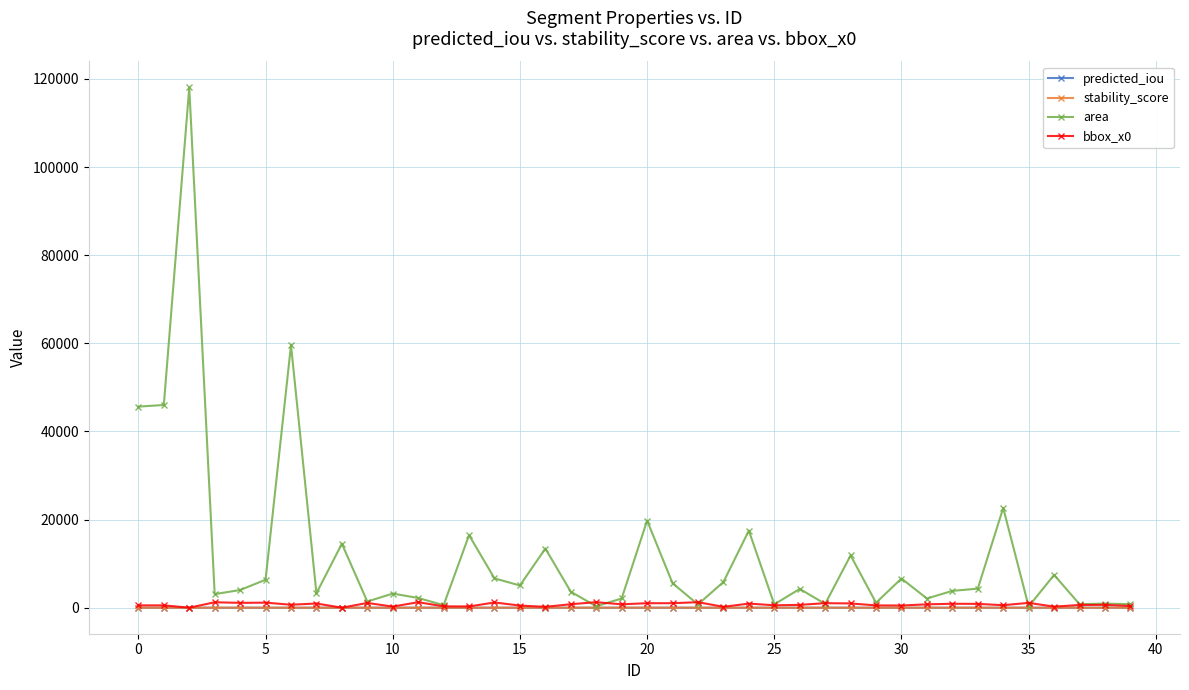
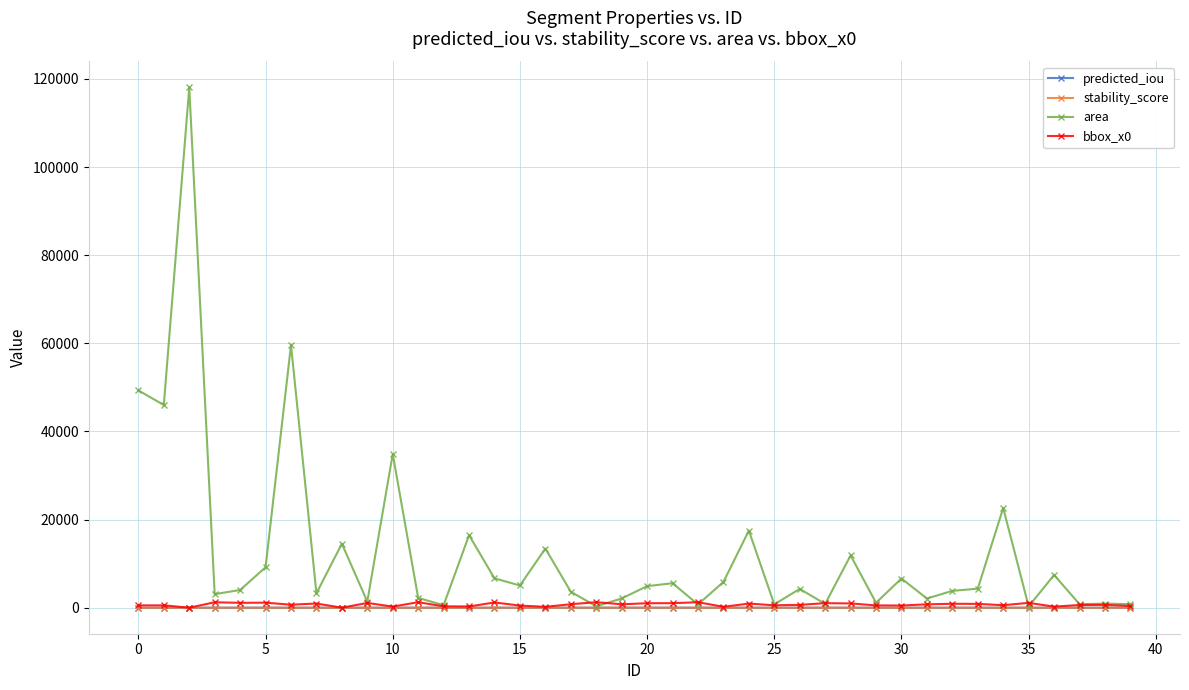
  {
    "stability_score": {
      "5": 0,
      "20": 0
    },
    "area": {
-     "0": 46000,
-     "5": 6000,
-     "10": 3000,
+     "0": 49000,
+     "5": 9000,
+     "10": 35000,
      "15": 5000,
-     "20": 20000,
+     "20": 5000,
      "30": 7000
    },
    "bbox_x0": {
      "5": 1000,
      "20": 1000,
      "35": 1000
    }
  }
